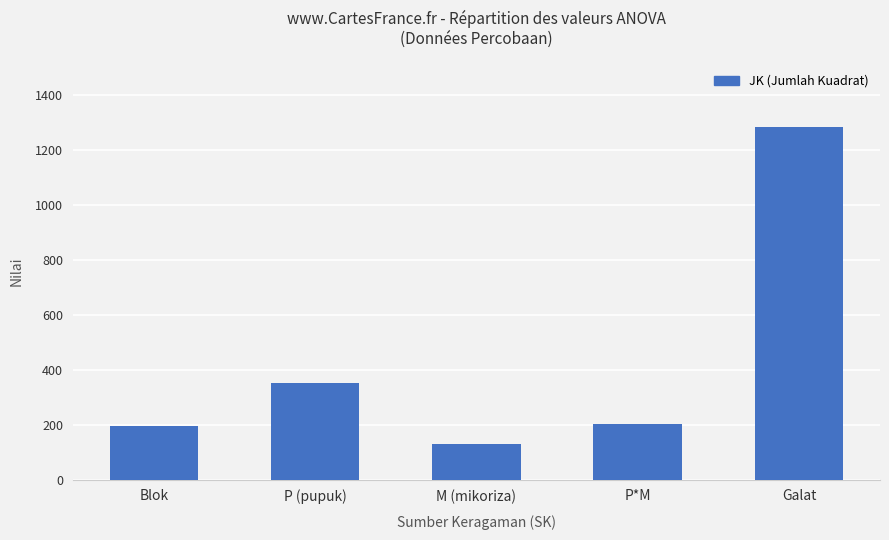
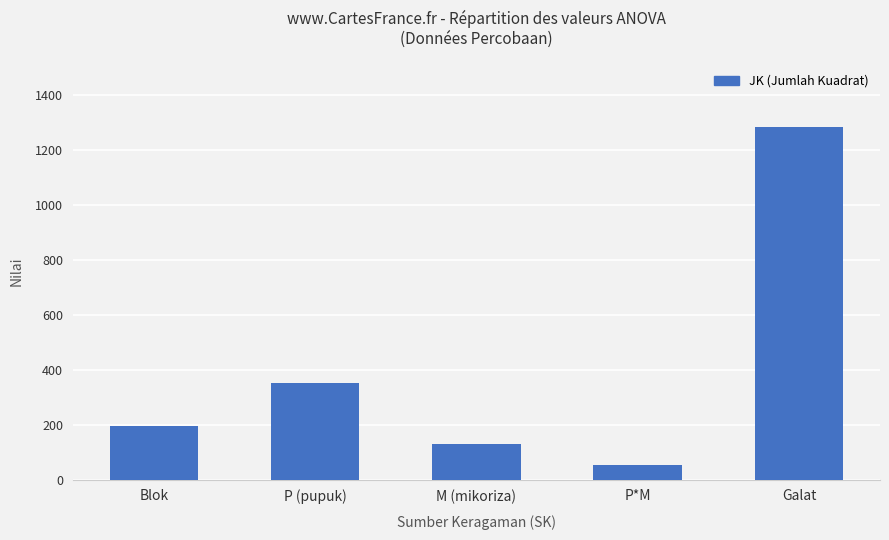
  {
    "Blok": 190,
    "P (pupuk)": 350,
    "M (mikoriza)": 130,
-   "P*M": 200,
+   "P*M": 50,
    "Galat": 1280
  }
